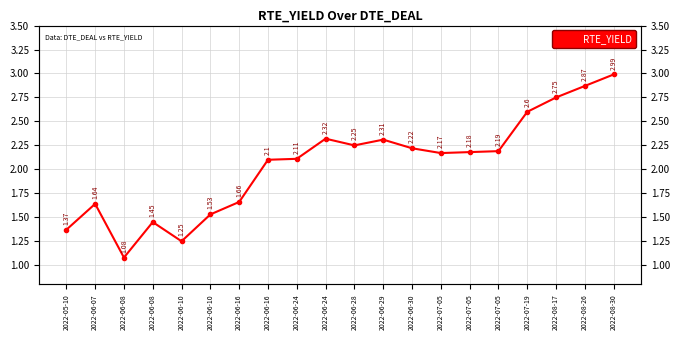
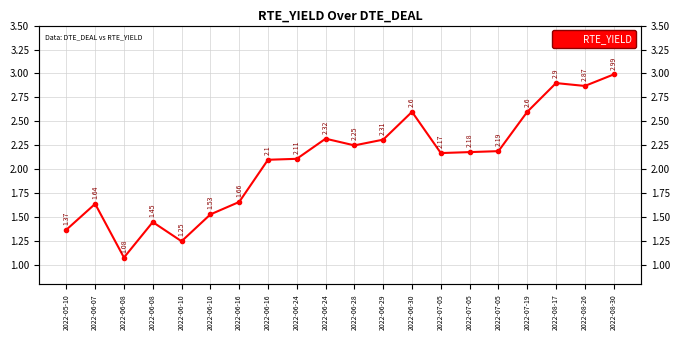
  {
    "2022-05-10": 1.37,
    "2022-06-07": 1.64,
    "2022-06-28": 2.25,
    "2022-06-29": 2.31,
-   "2022-06-30": 2.22,
+   "2022-06-30": 2.6,
    "2022-07-19": 2.6,
-   "2022-08-17": 2.75,
+   "2022-08-17": 2.9,
    "2022-08-26": 2.87,
    "2022-08-30": 2.99
  }
